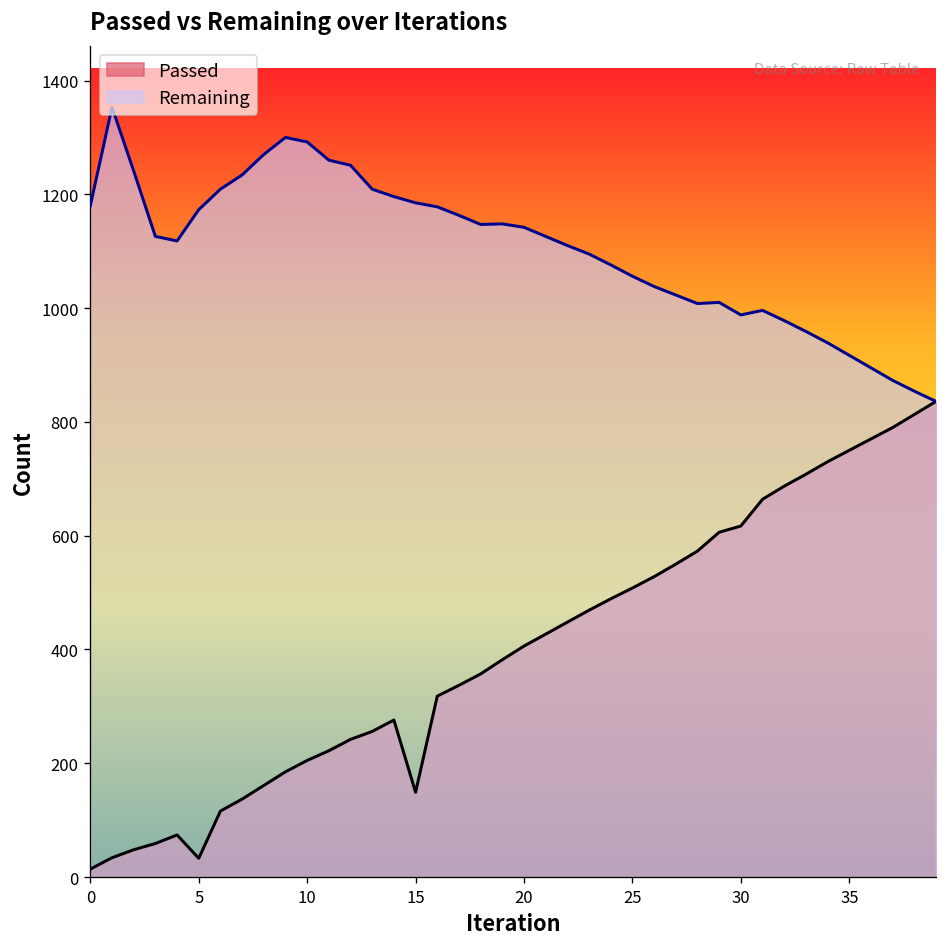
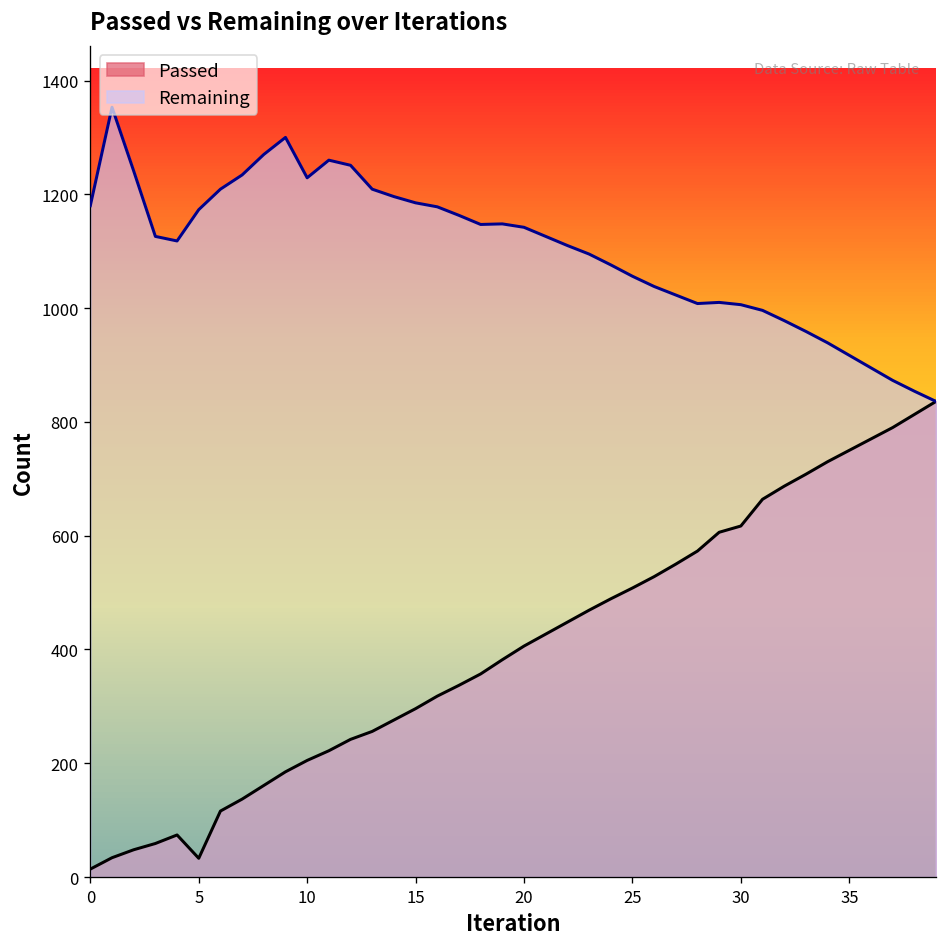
  {
    "Passed": {
      "0": 10,
      "5": 30,
      "10": 210,
-     "15": 150,
+     "15": 300,
      "20": 410,
      "25": 510,
      "30": 620,
      "35": 750
    },
    "Remaining": {
      "0": 1180,
      "5": 1170,
-     "10": 1290,
+     "10": 1230,
      "15": 1190,
      "20": 1140,
      "25": 1060,
-     "30": 990,
+     "30": 1010,
      "35": 920
    }
  }
